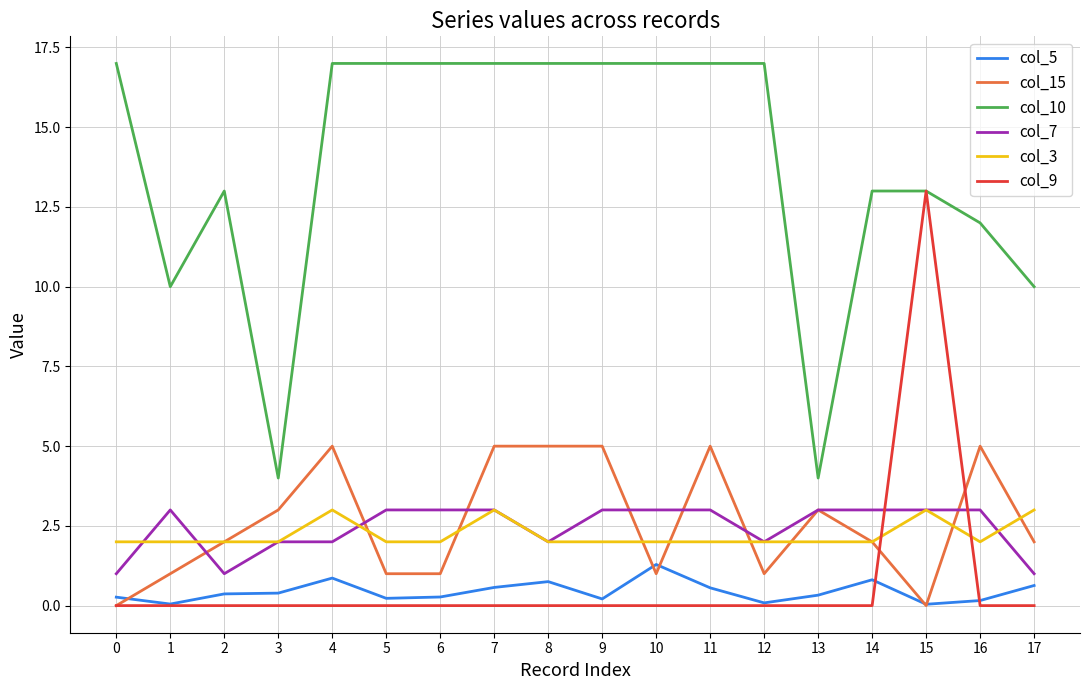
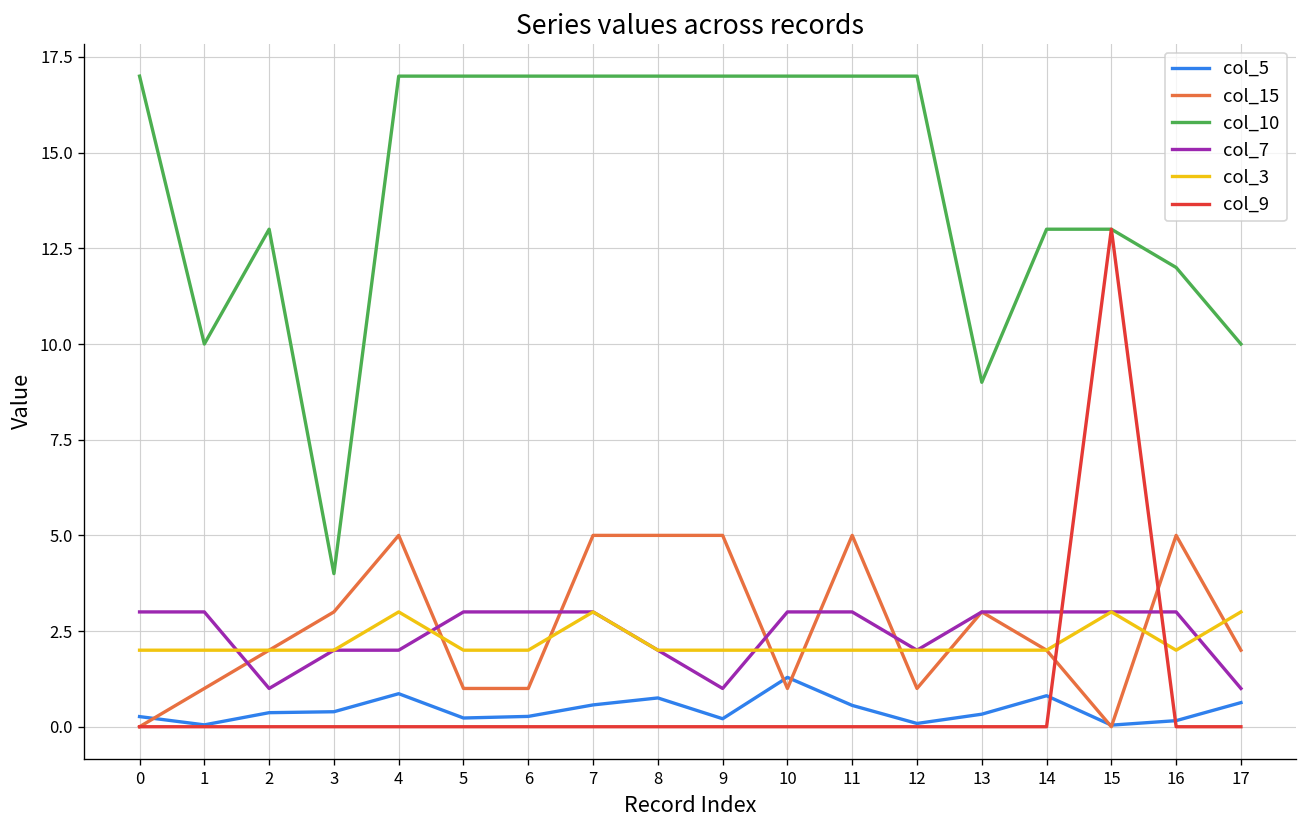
  {
    "col_5": {
      "0": 0.3,
      "2": 0.4,
      "3": 0.4,
      "4": 0.9,
      "5": 0.2,
      "6": 0.3,
      "7": 0.6,
      "8": 0.8,
      "9": 0.2,
      "10": 1.3,
      "11": 0.6,
      "12": 0.1,
      "13": 0.3,
      "14": 0.8,
      "16": 0.2,
      "17": 0.6
    },
    "col_10": {
      "0": 17,
      "1": 10,
      "2": 13,
      "3": 4,
      "4": 17,
      "5": 17,
      "6": 17,
      "7": 17,
      "8": 17,
      "9": 17,
      "10": 17,
      "11": 17,
      "12": 17,
-     "13": 4,
+     "13": 9,
      "14": 13,
      "16": 12,
      "17": 10
    },
    "col_7": {
-     "0": 1,
+     "0": 3,
      "1": 3,
      "2": 1,
      "4": 2,
      "5": 3,
      "6": 3,
-     "9": 3,
+     "9": 1,
      "10": 3,
      "11": 3,
      "14": 3,
      "16": 3,
      "17": 1
    },
    "col_3": {
      "0": 2,
      "1": 2,
      "4": 3,
      "5": 2,
      "6": 2,
      "9": 2,
      "10": 2,
      "11": 2,
      "13": 2,
      "16": 2,
      "17": 3
    }
  }
